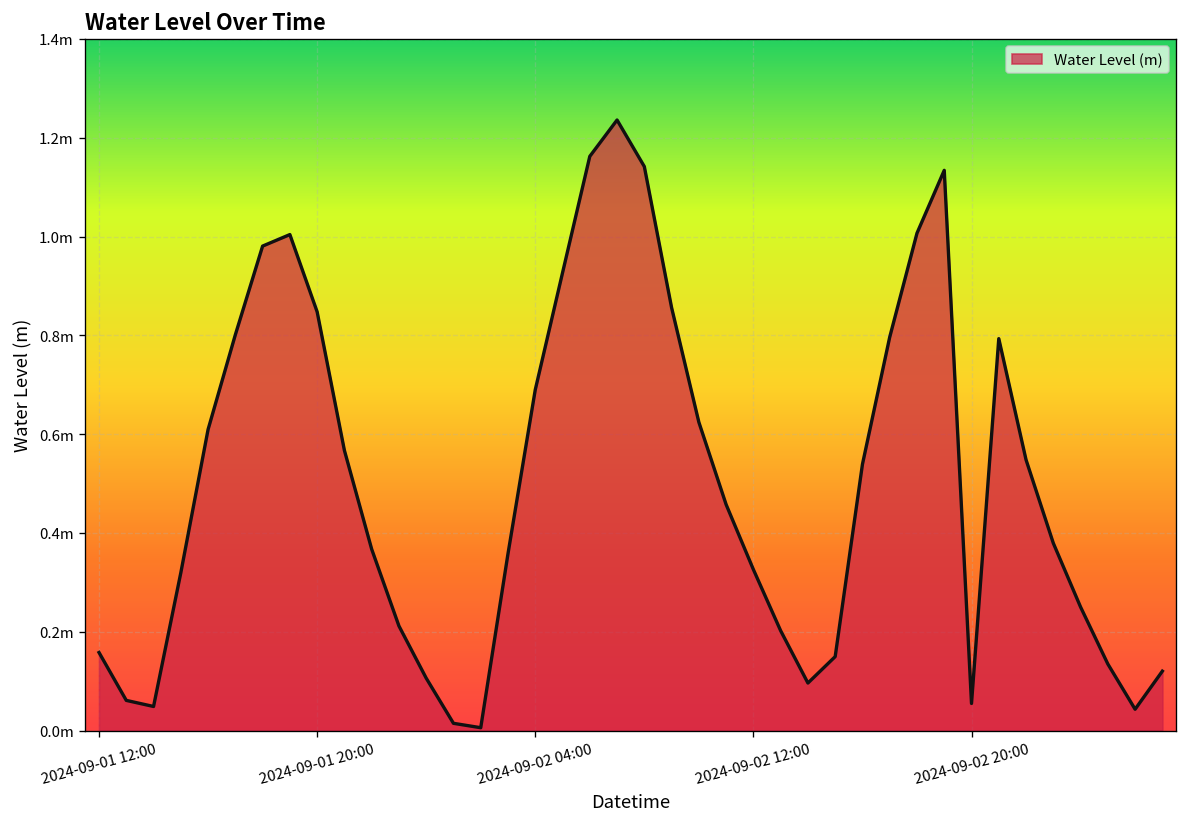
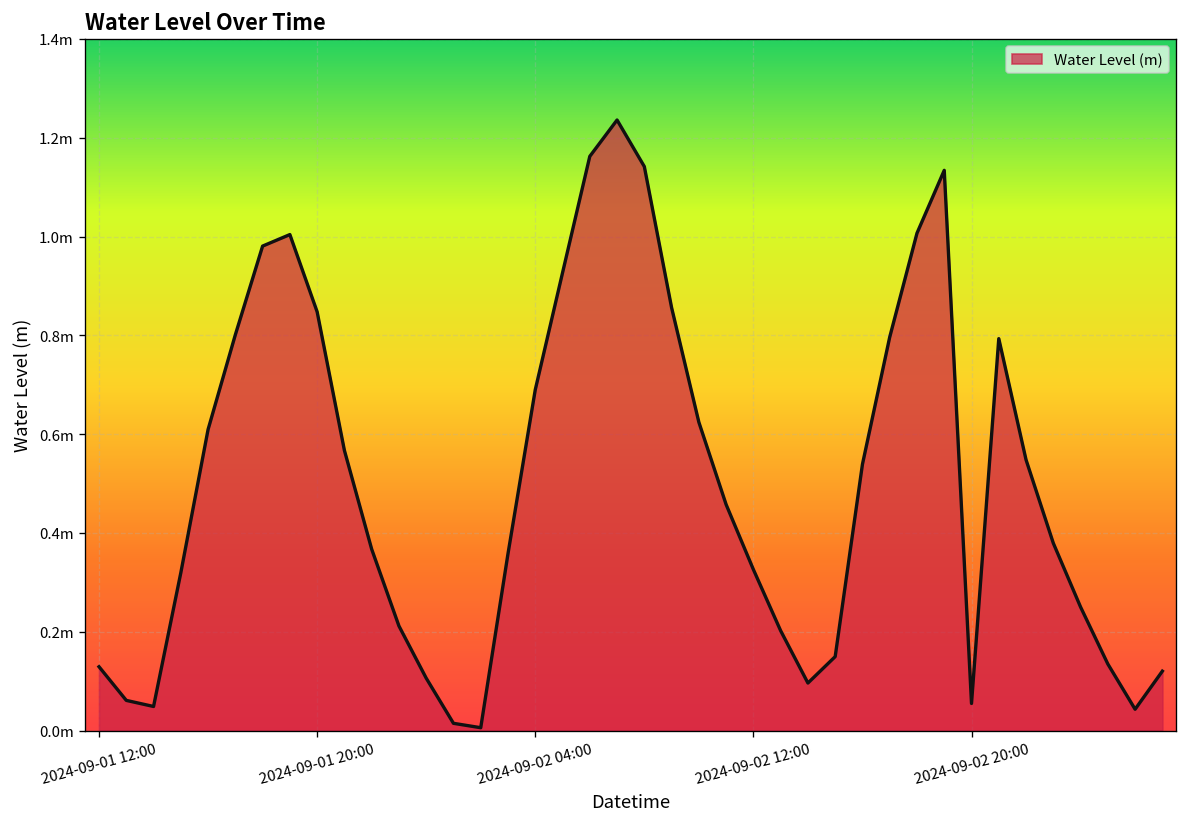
  {
-   "2024-09-01 12:00": "0.16m",
+   "2024-09-01 12:00": "0.13m",
    "2024-09-01 20:00": "0.85m",
    "2024-09-02 04:00": "0.69m",
    "2024-09-02 12:00": "0.33m",
    "2024-09-02 20:00": "0.05m"
  }
